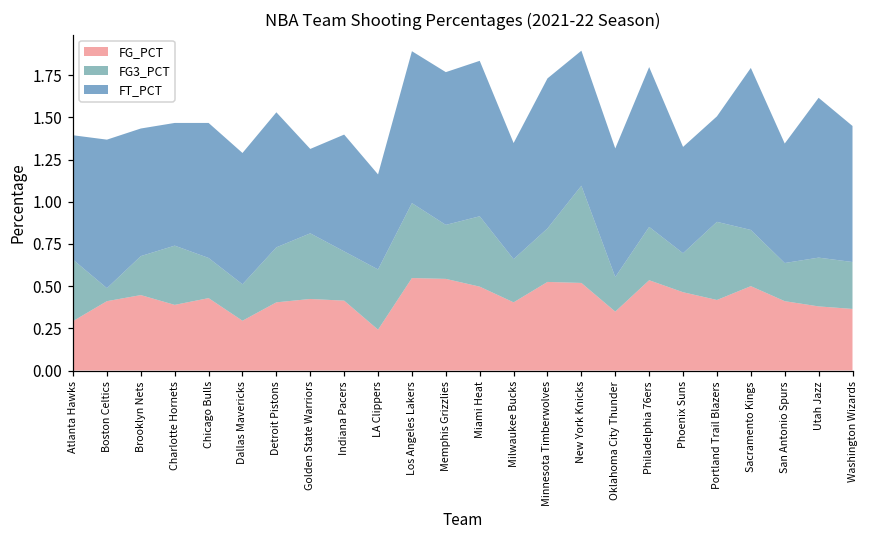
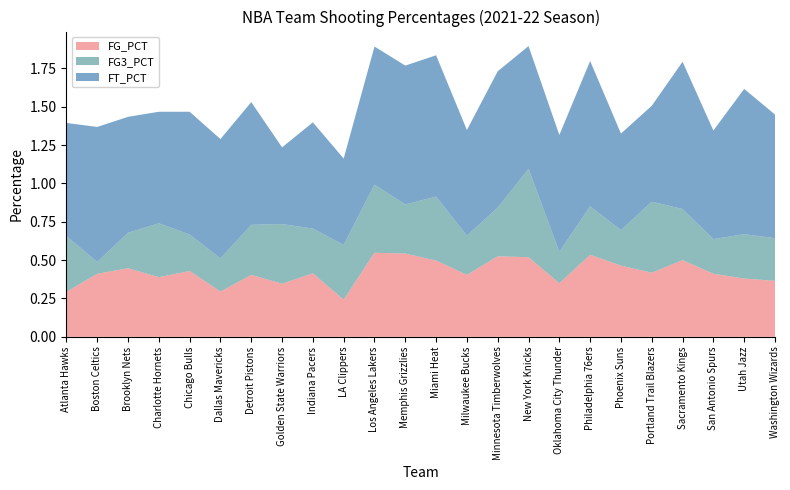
  {
    "FG_PCT": {
      "Atlanta Hawks": 0.29,
      "Boston Celtics": 0.41,
      "Brooklyn Nets": 0.45,
      "Charlotte Hornets": 0.39,
      "Chicago Bulls": 0.43,
      "Dallas Mavericks": 0.30,
      "Detroit Pistons": 0.40,
-     "Golden State Warriors": 0.42,
+     "Golden State Warriors": 0.35,
      "Indiana Pacers": 0.41,
      "LA Clippers": 0.24,
      "Los Angeles Lakers": 0.55,
      "Memphis Grizzlies": 0.54,
      "Miami Heat": 0.50,
      "Milwaukee Bucks": 0.40,
      "Minnesota Timberwolves": 0.53,
      "New York Knicks": 0.52,
      "Oklahoma City Thunder": 0.35,
      "Philadelphia 76ers": 0.54,
      "Phoenix Suns": 0.46,
      "Portland Trail Blazers": 0.42,
      "Sacramento Kings": 0.50,
      "San Antonio Spurs": 0.41,
      "Utah Jazz": 0.38,
      "Washington Wizards": 0.37
    }
  }
